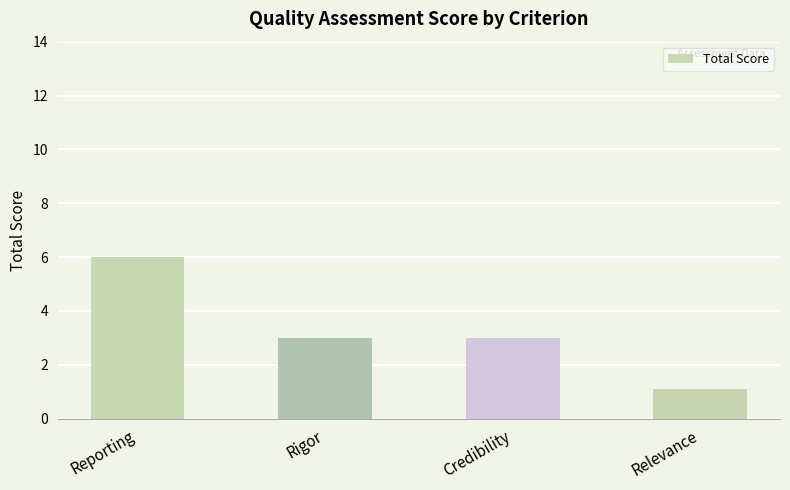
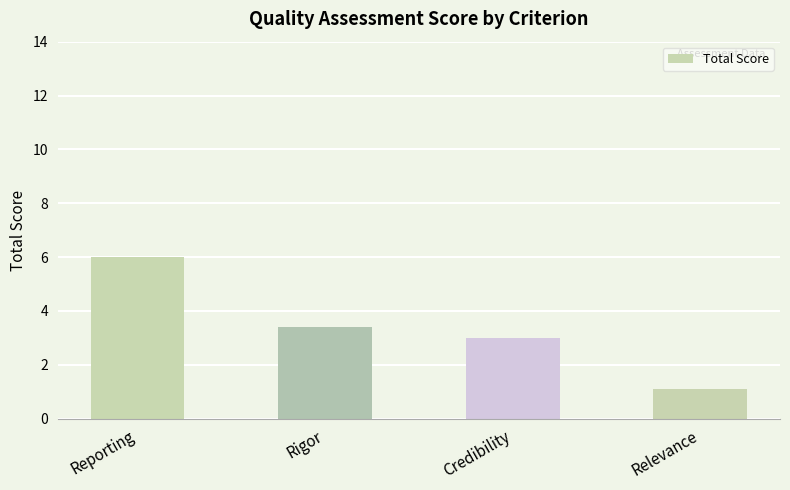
  {
    "Reporting": 6.0,
-   "Rigor": 3.0,
+   "Rigor": 3.4,
    "Credibility": 3.0,
    "Relevance": 1.1
  }
